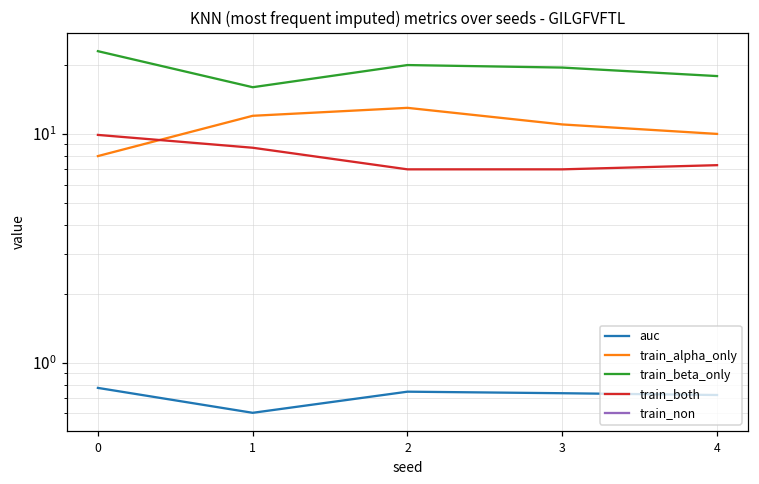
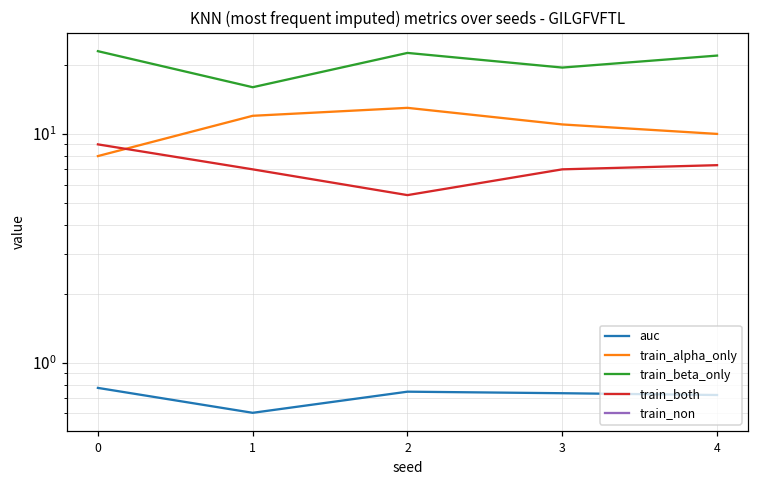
  {
    "auc": {
      "0": 0.78,
      "1": 0.6,
      "2": 0.75,
      "3": 0.74
    },
    "train_alpha_only": {
      "0": 8.0,
      "1": 12,
      "2": 13,
      "3": 11,
      "4": 10
    },
    "train_beta_only": {
      "0": 23,
      "1": 16,
-     "2": 20,
+     "2": 23,
      "3": 20,
-     "4": 18
+     "4": 22
    },
    "train_both": {
-     "0": 10,
-     "1": 8.7,
-     "2": 7.0,
+     "0": 9.0,
+     "1": 7.0,
+     "2": 5.4,
      "3": 7.0,
      "4": 7.3
    }
  }
